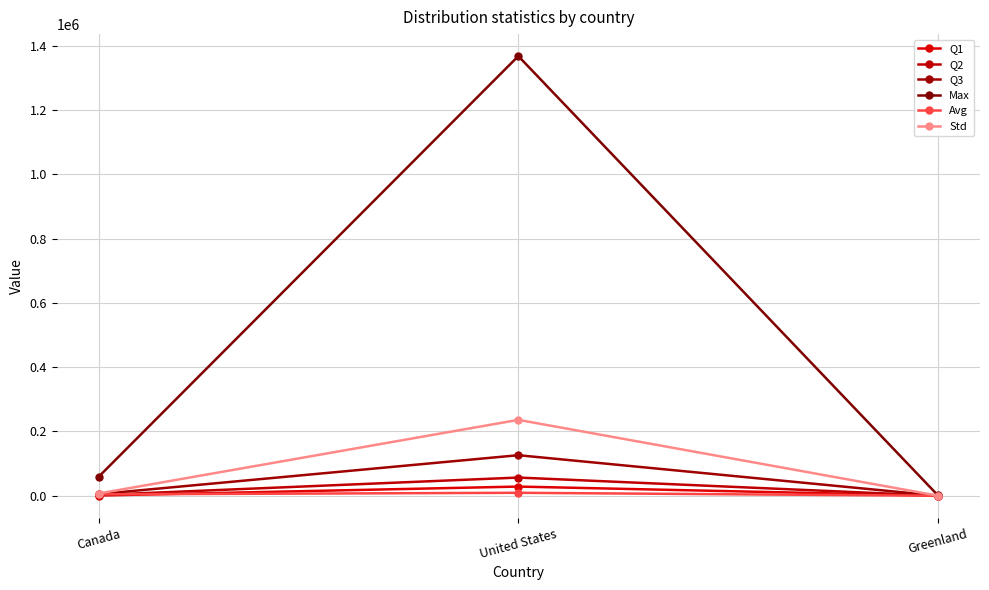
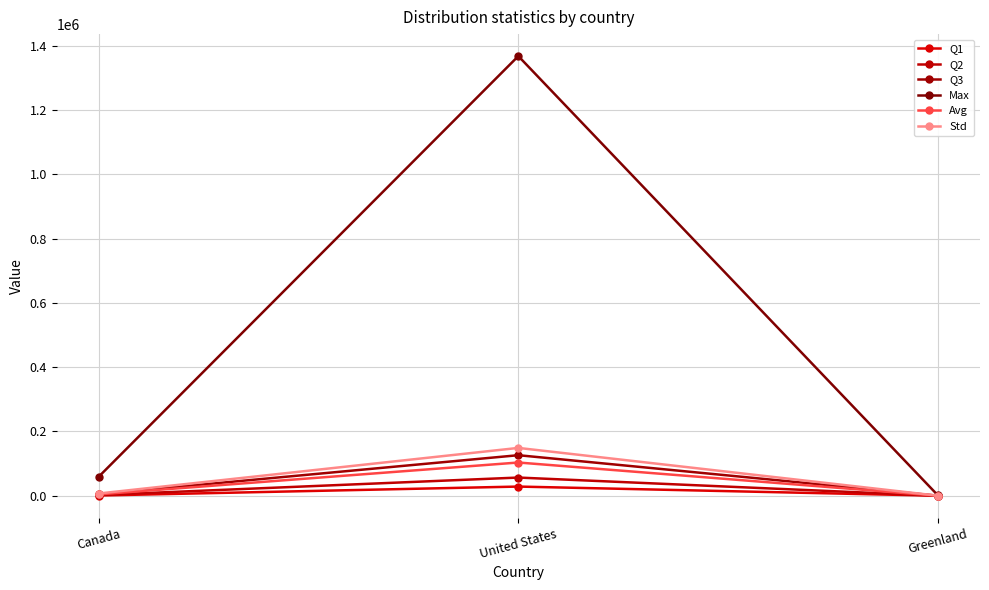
  {
    "Avg": {
-     "United States": 10000
+     "United States": 100000
    },
    "Std": {
-     "United States": 240000
+     "United States": 150000
    }
  }
